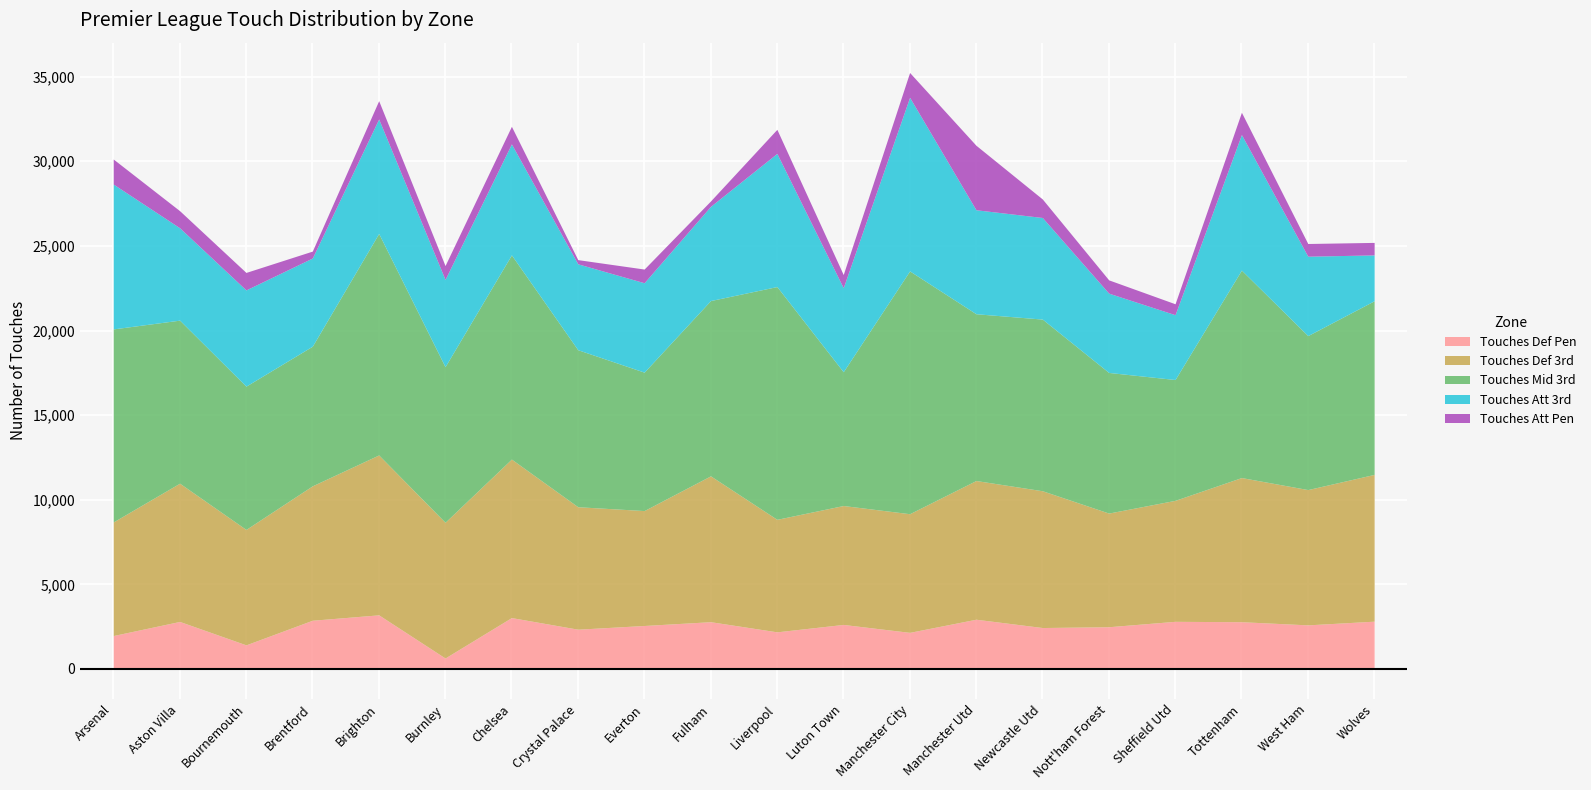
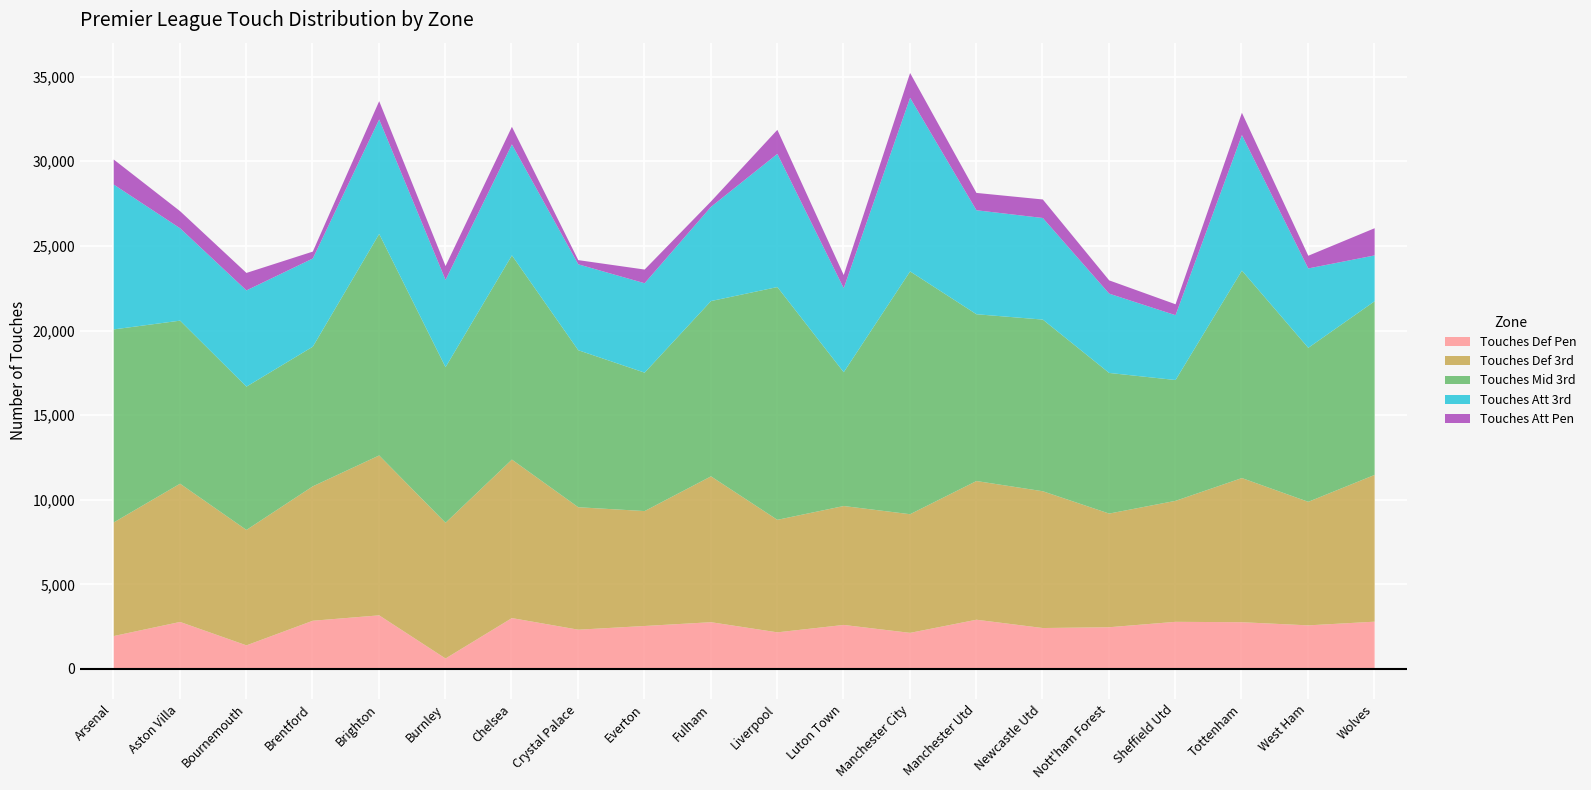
  {
    "Touches Def Pen": {
      "Arsenal": "2,000",
      "Aston Villa": "2,800",
      "Bournemouth": "1,400",
      "Brentford": "2,900",
      "Brighton": "3,200",
      "Burnley": "600",
      "Chelsea": "3,000",
      "Crystal Palace": "2,300",
      "Everton": "2,600",
      "Fulham": "2,800",
      "Liverpool": "2,200",
      "Luton Town": "2,600",
      "Manchester City": "2,200",
      "Manchester Utd": "2,900",
      "Newcastle Utd": "2,400",
      "Nott'ham Forest": "2,500",
      "Sheffield Utd": "2,800",
      "Tottenham": "2,800",
      "West Ham": "2,600",
      "Wolves": "2,800"
    },
    "Touches Def 3rd": {
      "Arsenal": "6,700",
      "Aston Villa": "8,200",
      "Bournemouth": "6,800",
      "Brentford": "7,900",
      "Brighton": "9,400",
      "Burnley": "8,000",
      "Chelsea": "9,400",
      "Crystal Palace": "7,200",
      "Everton": "6,800",
      "Fulham": "8,600",
      "Liverpool": "6,600",
      "Luton Town": "7,000",
      "Manchester City": "7,000",
      "Manchester Utd": "8,200",
      "Newcastle Utd": "8,100",
      "Nott'ham Forest": "6,700",
      "Sheffield Utd": "7,200",
      "Tottenham": "8,500",
-     "West Ham": "8,000",
+     "West Ham": "7,300",
      "Wolves": "8,700"
    },
    "Touches Mid 3rd": {
      "Arsenal": "11,400",
      "Aston Villa": "9,600",
      "Bournemouth": "8,500",
      "Brentford": "8,300",
      "Brighton": "13,100",
      "Burnley": "9,200",
      "Chelsea": "12,100",
      "Crystal Palace": "9,300",
      "Everton": "8,200",
      "Fulham": "10,400",
      "Liverpool": "13,800",
      "Luton Town": "7,900",
      "Manchester City": "14,300",
      "Manchester Utd": "9,900",
      "Newcastle Utd": "10,100",
      "Nott'ham Forest": "8,300",
      "Sheffield Utd": "7,100",
      "Tottenham": "12,300",
      "West Ham": "9,100",
      "Wolves": "10,300"
    },
    "Touches Att 3rd": {
      "Arsenal": "8,600",
      "Aston Villa": "5,500",
      "Bournemouth": "5,700",
      "Brentford": "5,200",
      "Brighton": "6,800",
      "Burnley": "5,200",
      "Chelsea": "6,600",
      "Crystal Palace": "5,100",
      "Everton": "5,300",
      "Fulham": "5,600",
      "Liverpool": "7,900",
      "Luton Town": "5,000",
      "Manchester City": "10,300",
      "Manchester Utd": "6,100",
      "Newcastle Utd": "6,000",
      "Nott'ham Forest": "4,700",
      "Sheffield Utd": "3,800",
      "Tottenham": "8,000",
      "West Ham": "4,700",
      "Wolves": "2,700"
    },
    "Touches Att Pen": {
      "Arsenal": "1,500",
      "Aston Villa": "1,000",
      "Bournemouth": "1,000",
      "Brentford": "400",
      "Brighton": "1,100",
      "Burnley": "800",
      "Chelsea": "1,000",
      "Crystal Palace": "200",
      "Everton": "800",
      "Fulham": "300",
      "Liverpool": "1,400",
      "Luton Town": "800",
      "Manchester City": "1,500",
-     "Manchester Utd": "3,800",
+     "Manchester Utd": "1,000",
      "Newcastle Utd": "1,100",
      "Nott'ham Forest": "800",
      "Sheffield Utd": "600",
      "Tottenham": "1,300",
      "West Ham": "800",
-     "Wolves": "700"
+     "Wolves": "1,600"
    }
  }
